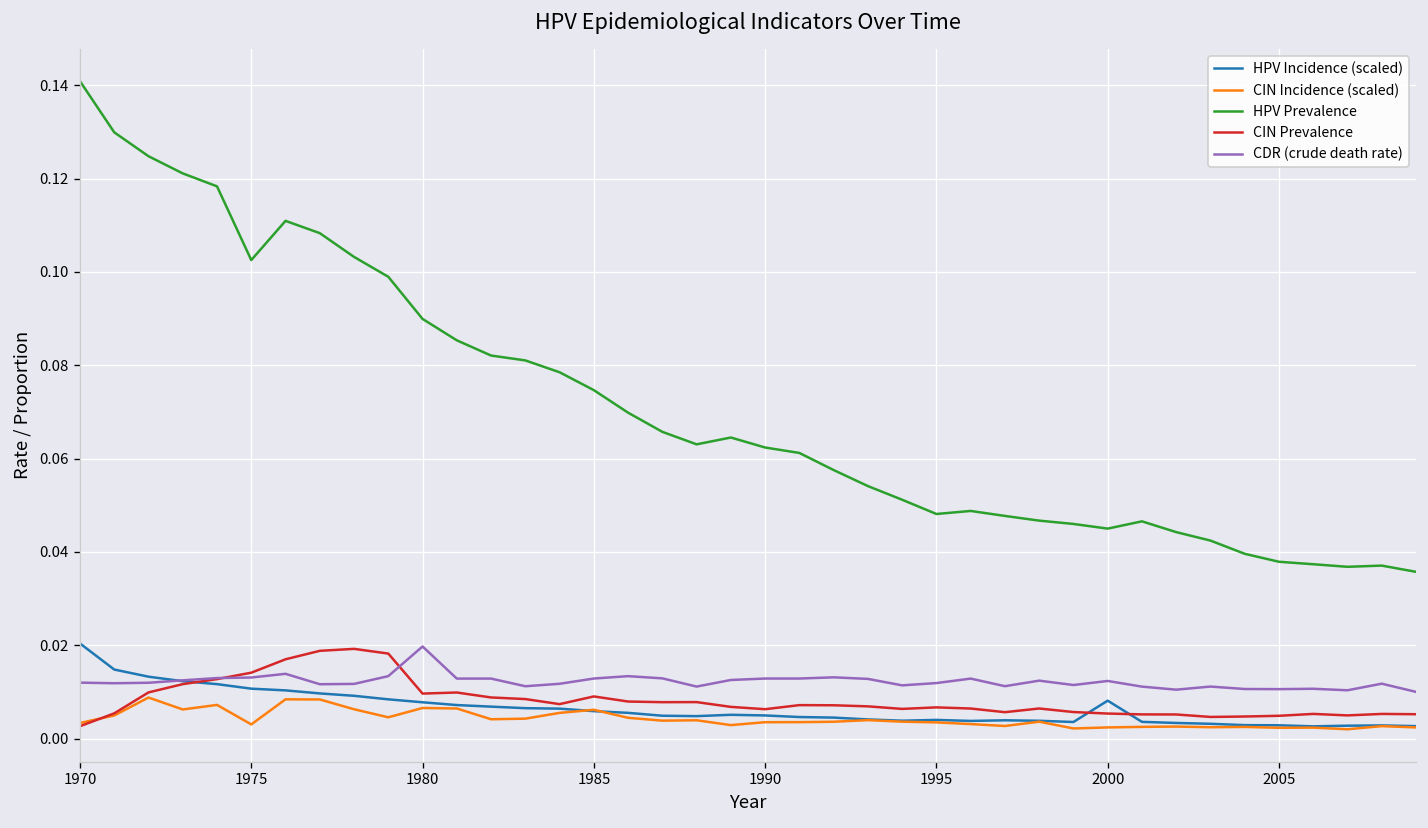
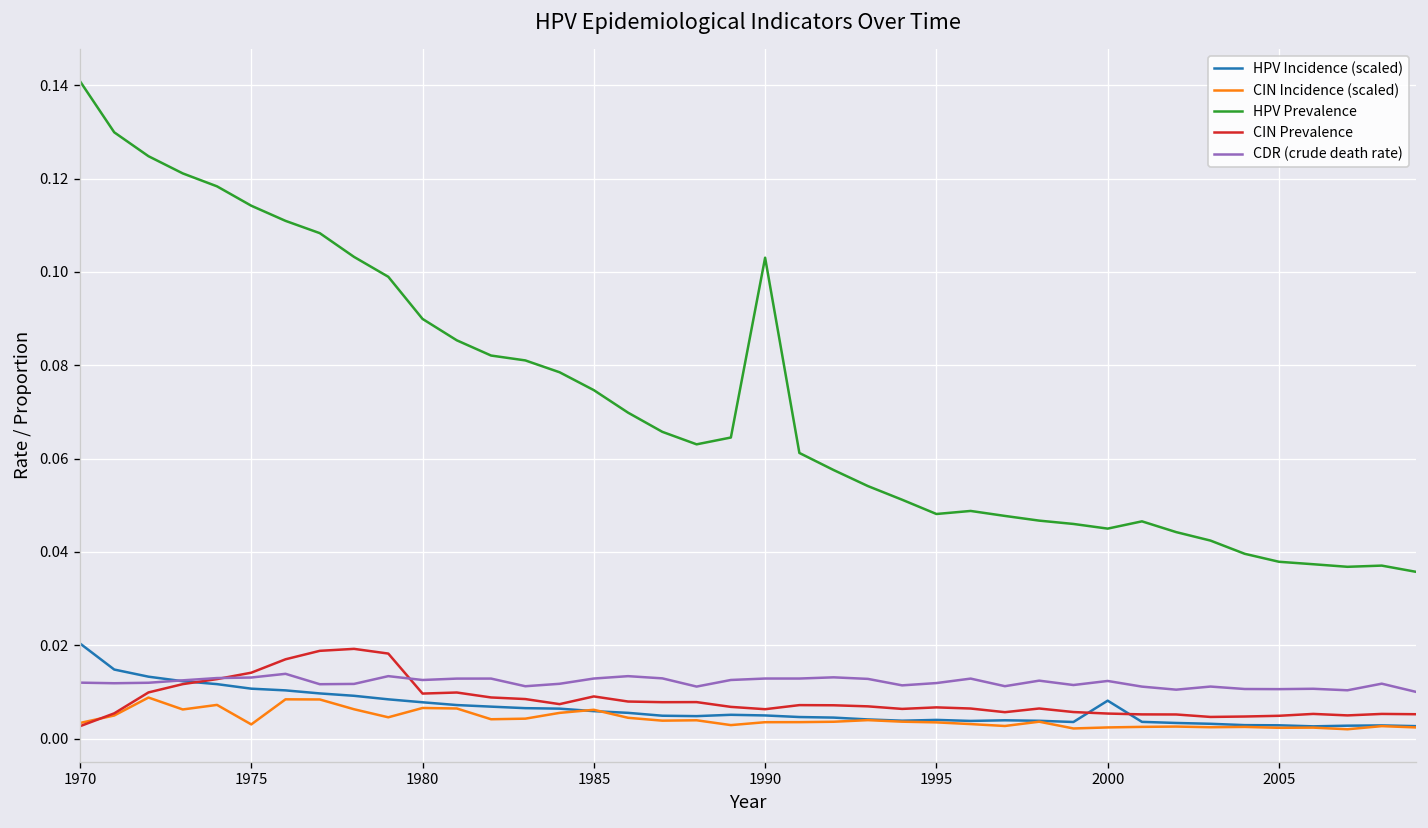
  {
    "HPV Incidence (scaled)": {
      "1970": 0.020,
      "1975": 0.011,
      "1980": 0.008,
      "1990": 0.005,
      "2000": 0.008
    },
    "CIN Incidence (scaled)": {
      "1970": 0.003,
      "1975": 0.003,
      "1980": 0.007,
      "1990": 0.003,
      "2000": 0.002
    },
    "HPV Prevalence": {
      "1970": 0.141,
-     "1975": 0.103,
+     "1975": 0.114,
      "1980": 0.090,
      "1985": 0.075,
-     "1990": 0.062,
+     "1990": 0.103,
      "1995": 0.048,
      "2000": 0.045,
      "2005": 0.038
    },
    "CIN Prevalence": {
      "1970": 0.003,
      "1975": 0.014,
      "1980": 0.010,
      "1985": 0.009,
      "1990": 0.006,
      "1995": 0.007,
      "2000": 0.005,
      "2005": 0.005
    },
    "CDR (crude death rate)": {
      "1970": 0.012,
      "1975": 0.013,
-     "1980": 0.020,
+     "1980": 0.013,
      "1985": 0.013,
      "1990": 0.013,
      "1995": 0.012,
      "2000": 0.012,
      "2005": 0.011
    }
  }
